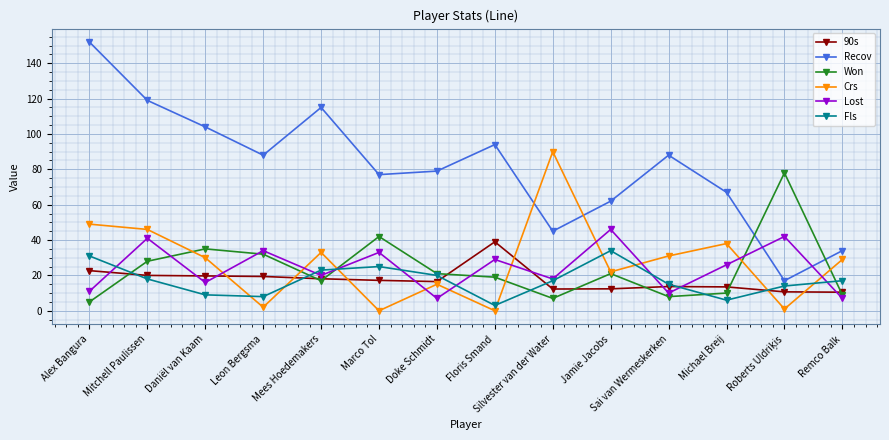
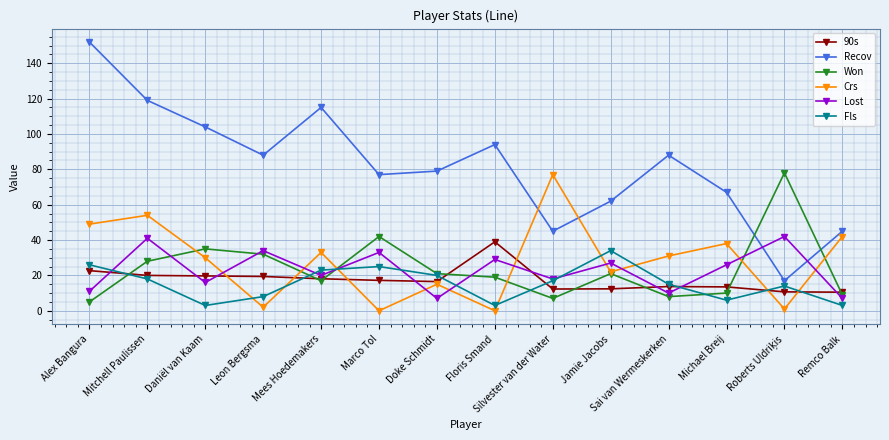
  {
    "90s": {
      "Alex Bangura": 23,
      "Mitchell Paulissen": 20,
      "Daniël van Kaam": 20,
      "Leon Bergsma": 19,
      "Marco Tol": 17,
      "Doke Schmidt": 17,
      "Floris Smand": 39,
      "Silvester van der Water": 12,
      "Jamie Jacobs": 12,
      "Michael Breij": 14,
      "Roberts Uldriķis": 11,
      "Remco Balk": 11
    },
    "Recov": {
      "Alex Bangura": 152,
      "Mitchell Paulissen": 119,
      "Daniël van Kaam": 104,
      "Leon Bergsma": 88,
      "Mees Hoedemakers": 115,
      "Marco Tol": 77,
      "Doke Schmidt": 79,
      "Floris Smand": 94,
      "Silvester van der Water": 45,
      "Jamie Jacobs": 62,
      "Sai van Wermeskerken": 88,
      "Michael Breij": 67,
      "Roberts Uldriķis": 17,
-     "Remco Balk": 34
+     "Remco Balk": 45
    },
    "Won": {
      "Alex Bangura": 5,
      "Mitchell Paulissen": 28,
      "Daniël van Kaam": 35,
      "Leon Bergsma": 32,
      "Marco Tol": 42,
      "Floris Smand": 19,
      "Silvester van der Water": 7,
      "Sai van Wermeskerken": 8,
      "Michael Breij": 10,
      "Roberts Uldriķis": 78,
      "Remco Balk": 9
    },
    "Crs": {
      "Alex Bangura": 49,
-     "Mitchell Paulissen": 46,
+     "Mitchell Paulissen": 54,
      "Daniël van Kaam": 30,
      "Leon Bergsma": 2,
      "Mees Hoedemakers": 33,
      "Marco Tol": 0,
      "Doke Schmidt": 15,
      "Floris Smand": 0,
-     "Silvester van der Water": 90,
+     "Silvester van der Water": 77,
      "Sai van Wermeskerken": 31,
      "Michael Breij": 38,
      "Roberts Uldriķis": 1,
-     "Remco Balk": 29
+     "Remco Balk": 42
    },
    "Lost": {
      "Alex Bangura": 11,
      "Mitchell Paulissen": 41,
      "Daniël van Kaam": 16,
      "Leon Bergsma": 34,
      "Mees Hoedemakers": 20,
      "Marco Tol": 33,
      "Doke Schmidt": 7,
      "Floris Smand": 29,
-     "Jamie Jacobs": 46,
+     "Jamie Jacobs": 27,
      "Sai van Wermeskerken": 10,
      "Michael Breij": 26,
      "Roberts Uldriķis": 42,
      "Remco Balk": 7
    },
    "Fls": {
-     "Alex Bangura": 31,
+     "Alex Bangura": 26,
      "Mitchell Paulissen": 18,
-     "Daniël van Kaam": 9,
+     "Daniël van Kaam": 3,
      "Leon Bergsma": 8,
      "Mees Hoedemakers": 23,
      "Marco Tol": 25,
      "Floris Smand": 3,
      "Jamie Jacobs": 34,
      "Michael Breij": 6,
      "Roberts Uldriķis": 14,
-     "Remco Balk": 17
+     "Remco Balk": 3
    }
  }
